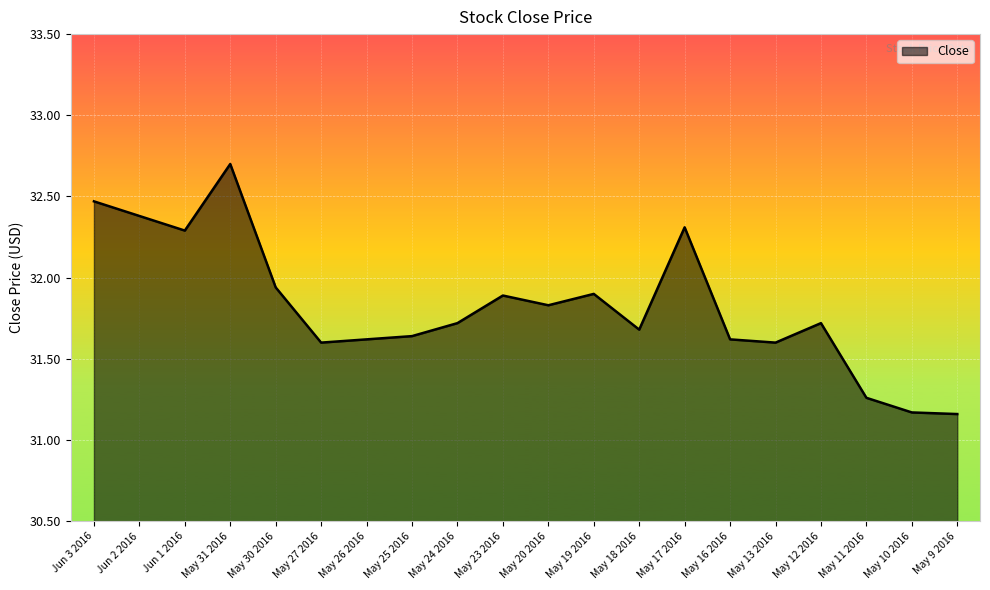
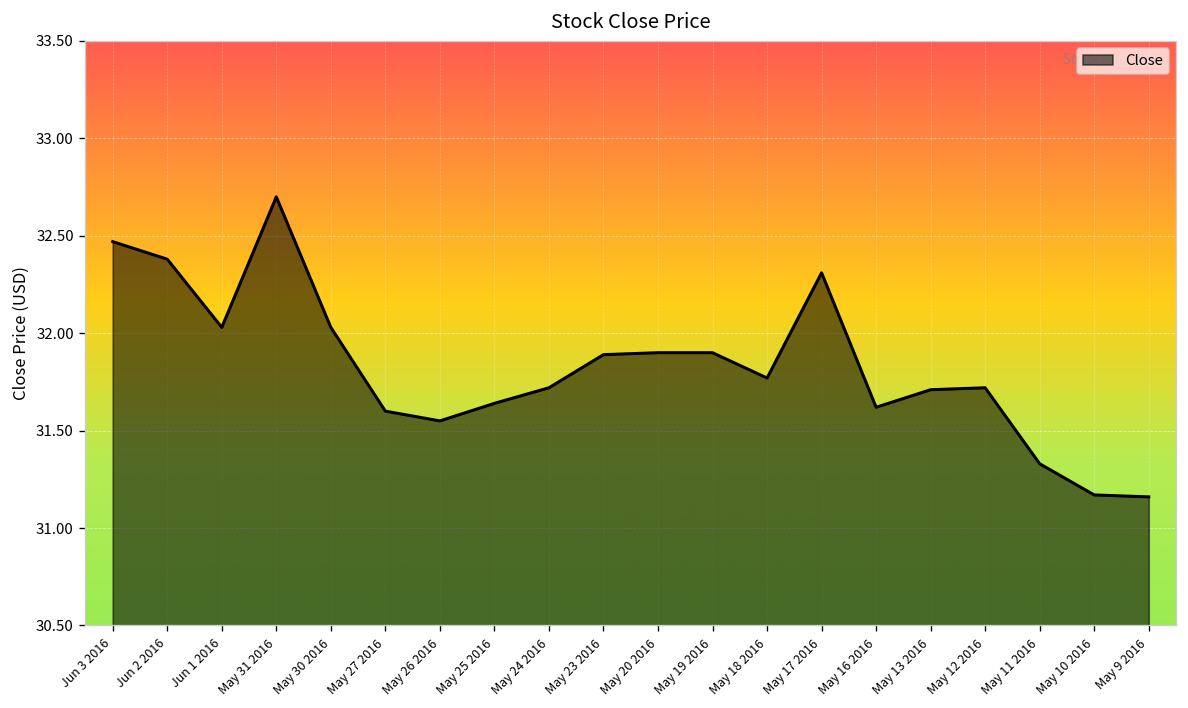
  {
    "Jun 3 2016": 32.47,
    "Jun 2 2016": 32.38,
-   "Jun 1 2016": 32.29,
+   "Jun 1 2016": 32.03,
    "May 31 2016": 32.70,
-   "May 30 2016": 31.94,
+   "May 30 2016": 32.03,
    "May 27 2016": 31.60,
-   "May 26 2016": 31.62,
+   "May 26 2016": 31.55,
    "May 25 2016": 31.64,
    "May 24 2016": 31.72,
    "May 23 2016": 31.89,
-   "May 20 2016": 31.83,
+   "May 20 2016": 31.90,
    "May 19 2016": 31.90,
-   "May 18 2016": 31.68,
+   "May 18 2016": 31.77,
    "May 17 2016": 32.31,
    "May 16 2016": 31.62,
-   "May 13 2016": 31.60,
+   "May 13 2016": 31.71,
    "May 12 2016": 31.72,
-   "May 11 2016": 31.26,
+   "May 11 2016": 31.33,
    "May 10 2016": 31.17,
    "May 9 2016": 31.16
  }
